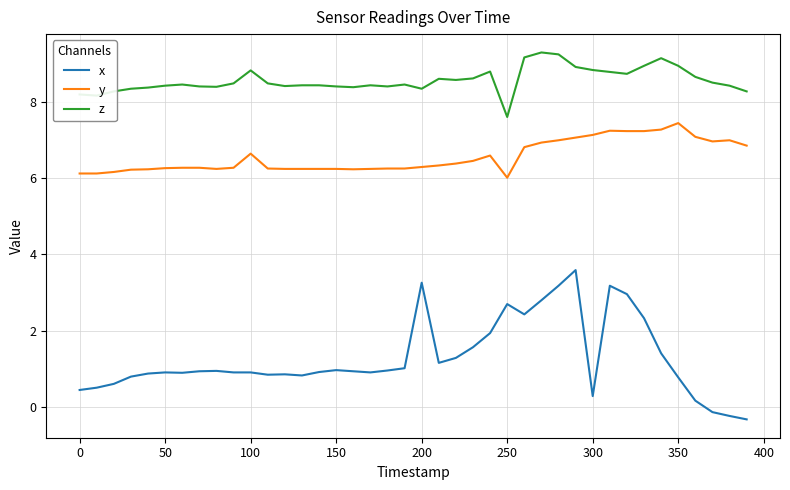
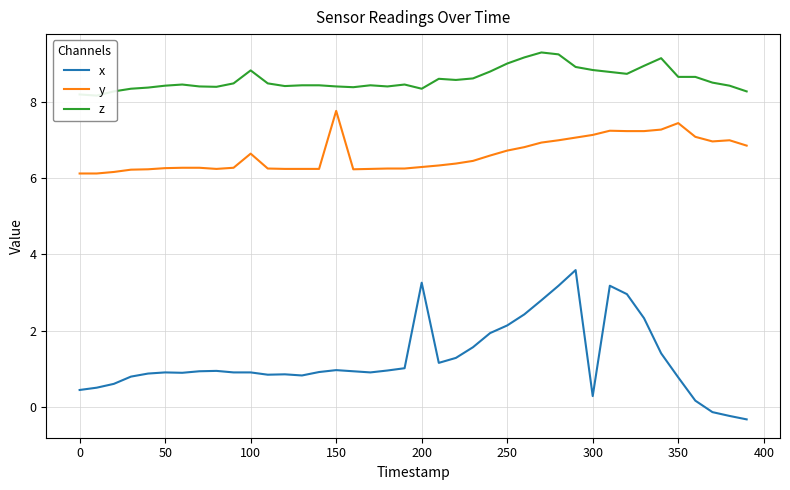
  {
    "x": {
      "0": 0.5,
      "50": 0.9,
      "100": 0.9,
      "150": 1.0,
      "200": 3.3,
-     "250": 2.7,
+     "250": 2.1,
      "300": 0.3,
      "350": 0.8
    },
    "y": {
      "0": 6.1,
      "50": 6.3,
      "100": 6.6,
-     "150": 6.2,
+     "150": 7.8,
      "200": 6.3,
-     "250": 6.0,
+     "250": 6.7,
      "300": 7.1,
      "350": 7.4
    },
    "z": {
      "50": 8.4,
      "100": 8.8,
      "150": 8.4,
      "200": 8.3,
-     "250": 7.6,
+     "250": 9.0,
      "300": 8.8,
-     "350": 8.9
+     "350": 8.7
    }
  }
